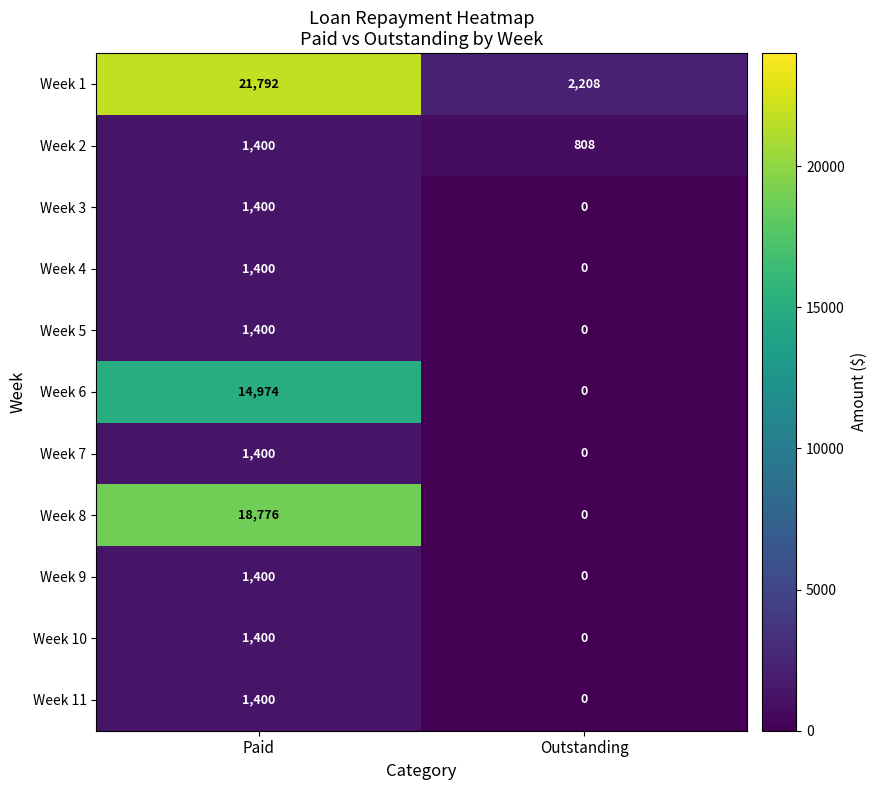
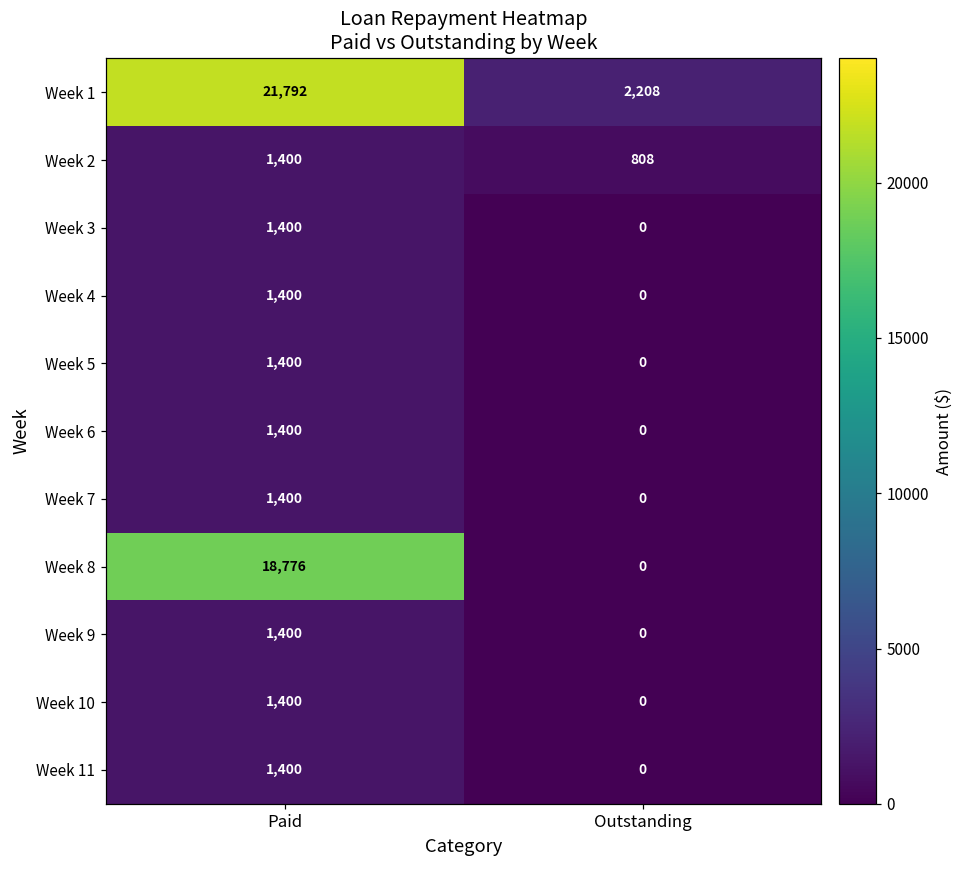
  {
    "Week 1": {
      "Paid": "21,792",
      "Outstanding": "2,208"
    },
    "Week 2": {
      "Paid": "1,400",
      "Outstanding": "808"
    },
    "Week 3": {
      "Paid": "1,400",
      "Outstanding": "0"
    },
    "Week 4": {
      "Paid": "1,400",
      "Outstanding": "0"
    },
    "Week 5": {
      "Paid": "1,400",
      "Outstanding": "0"
    },
    "Week 6": {
-     "Paid": "14,974",
+     "Paid": "1,400",
      "Outstanding": "0"
    },
    "Week 7": {
      "Paid": "1,400",
      "Outstanding": "0"
    },
    "Week 8": {
      "Paid": "18,776",
      "Outstanding": "0"
    },
    "Week 9": {
      "Paid": "1,400",
      "Outstanding": "0"
    },
    "Week 10": {
      "Paid": "1,400",
      "Outstanding": "0"
    },
    "Week 11": {
      "Paid": "1,400",
      "Outstanding": "0"
    }
  }
